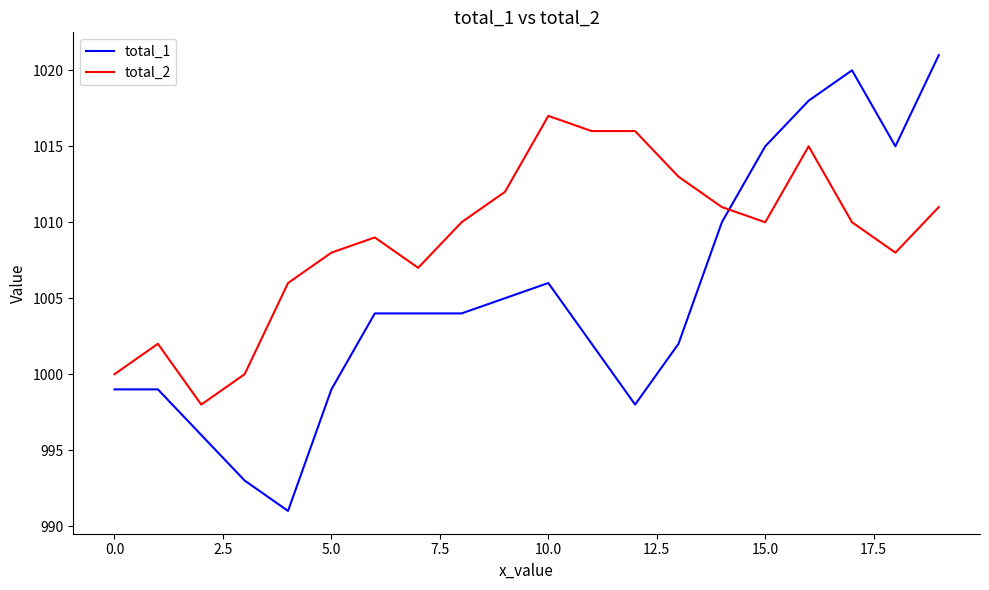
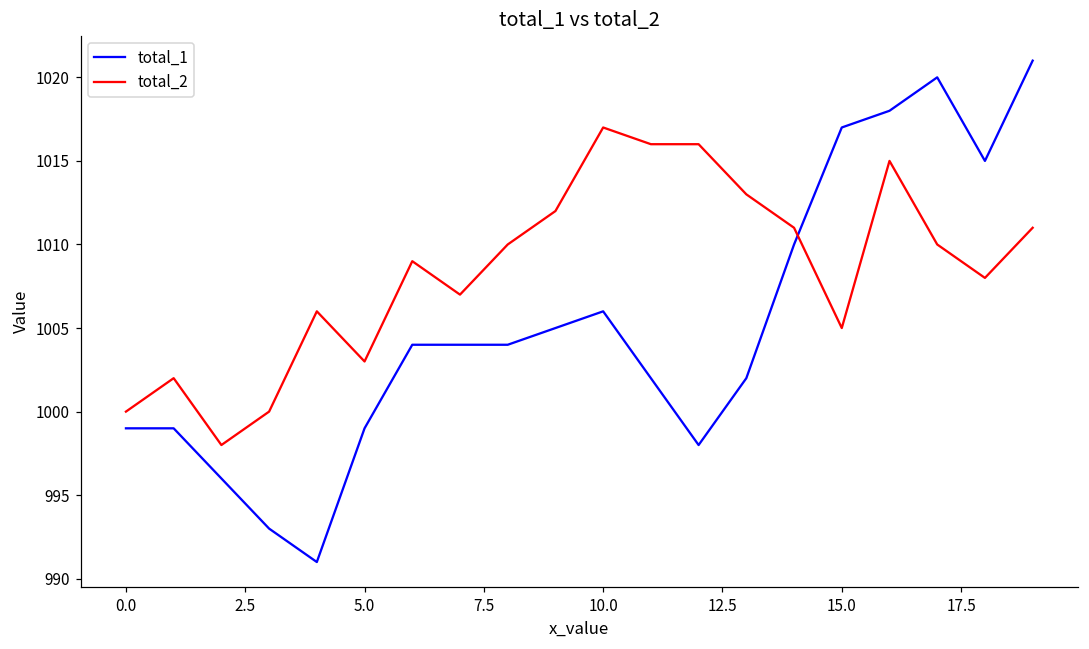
  {
    "total_1": {
      "0.0": 999,
      "5.0": 999,
      "10.0": 1006,
-     "15.0": 1015
+     "15.0": 1017
    },
    "total_2": {
      "0.0": 1000,
-     "5.0": 1008,
+     "5.0": 1003,
      "10.0": 1017,
-     "15.0": 1010
+     "15.0": 1005
    }
  }
